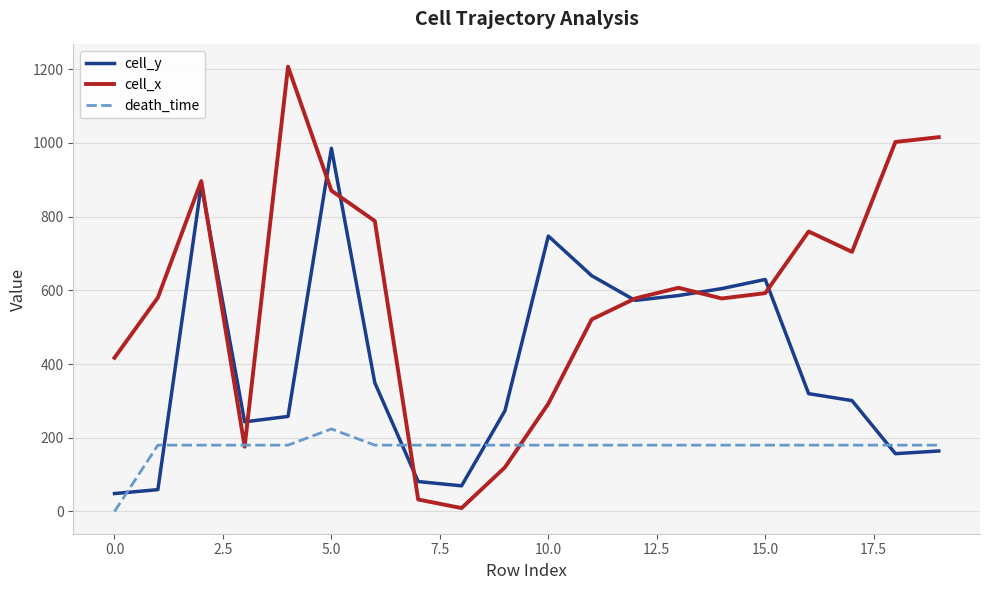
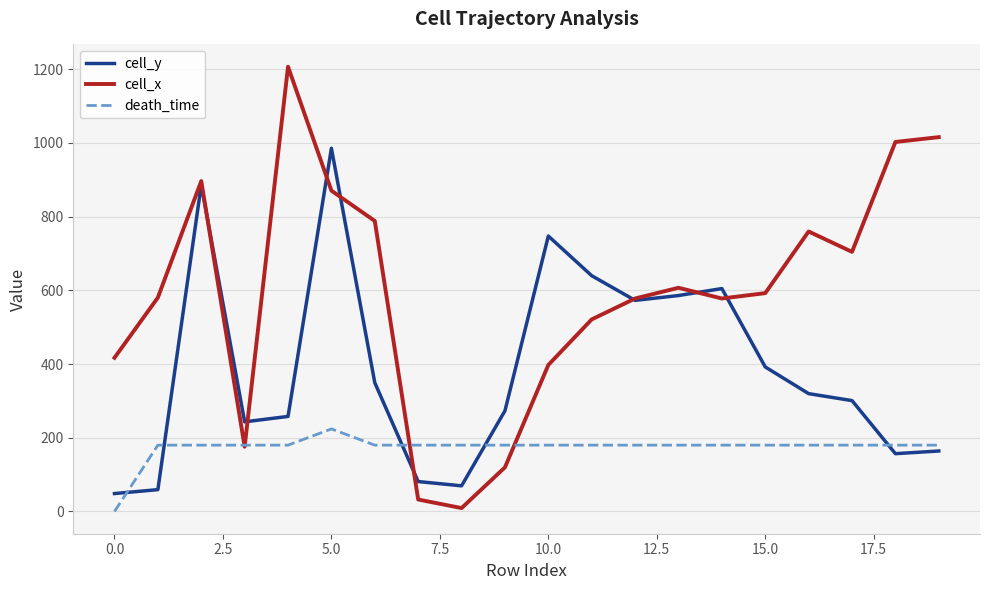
  {
    "cell_y": {
      "0.0": 50,
      "5.0": 990,
      "10.0": 750,
-     "15.0": 630
+     "15.0": 390
    },
    "cell_x": {
      "0.0": 420,
      "5.0": 870,
-     "10.0": 290,
+     "10.0": 400,
      "15.0": 590
    },
    "death_time": {
      "0.0": 0,
      "5.0": 220,
      "10.0": 180,
      "15.0": 180
    }
  }
